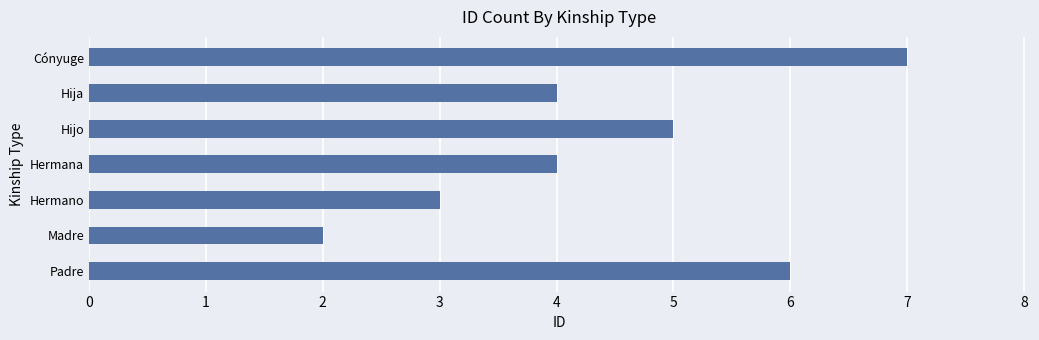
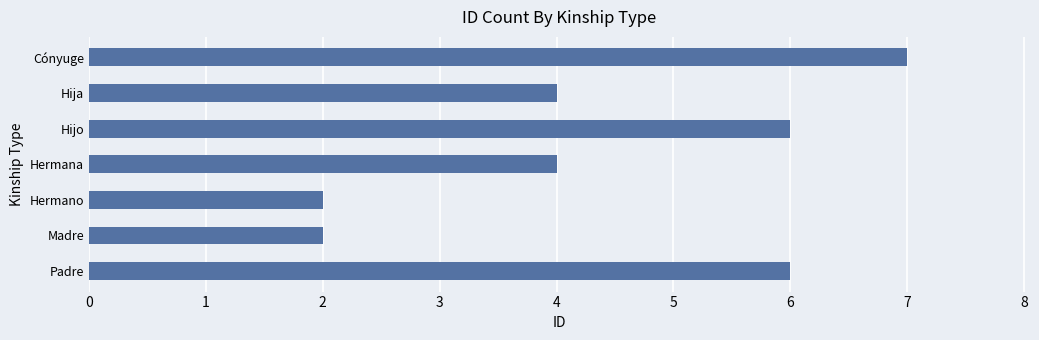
  {
    "Cónyuge": 7,
    "Hija": 4,
-   "Hijo": 5,
+   "Hijo": 6,
    "Hermana": 4,
-   "Hermano": 3,
+   "Hermano": 2,
    "Madre": 2,
    "Padre": 6
  }
